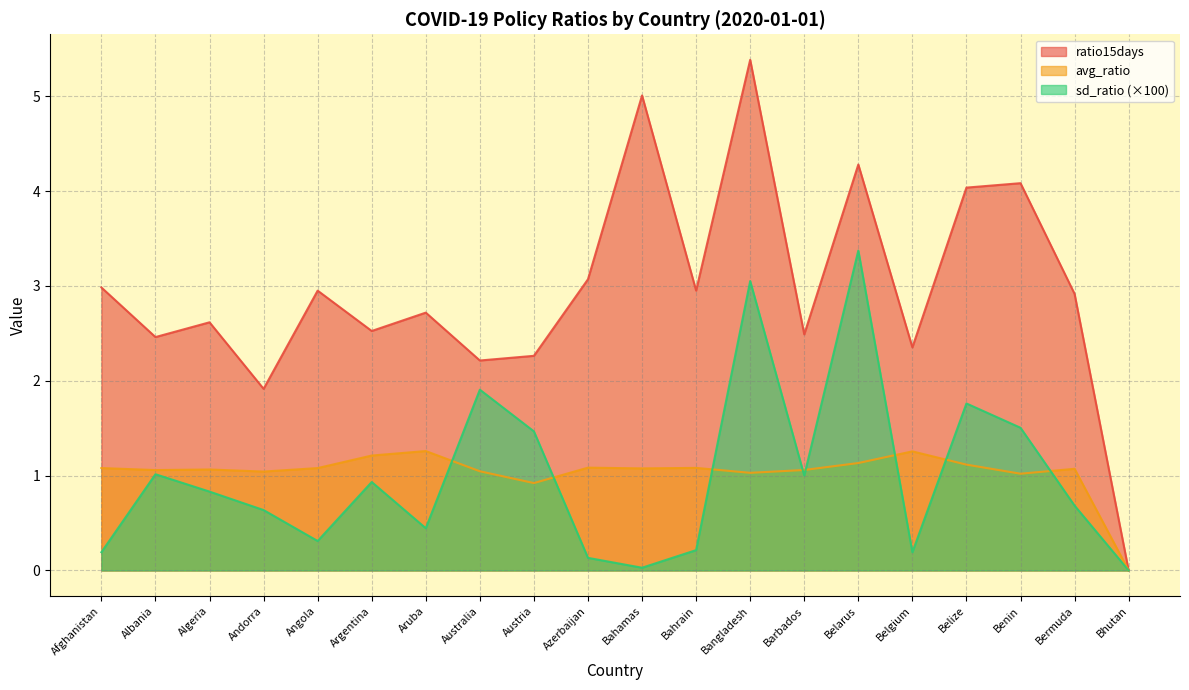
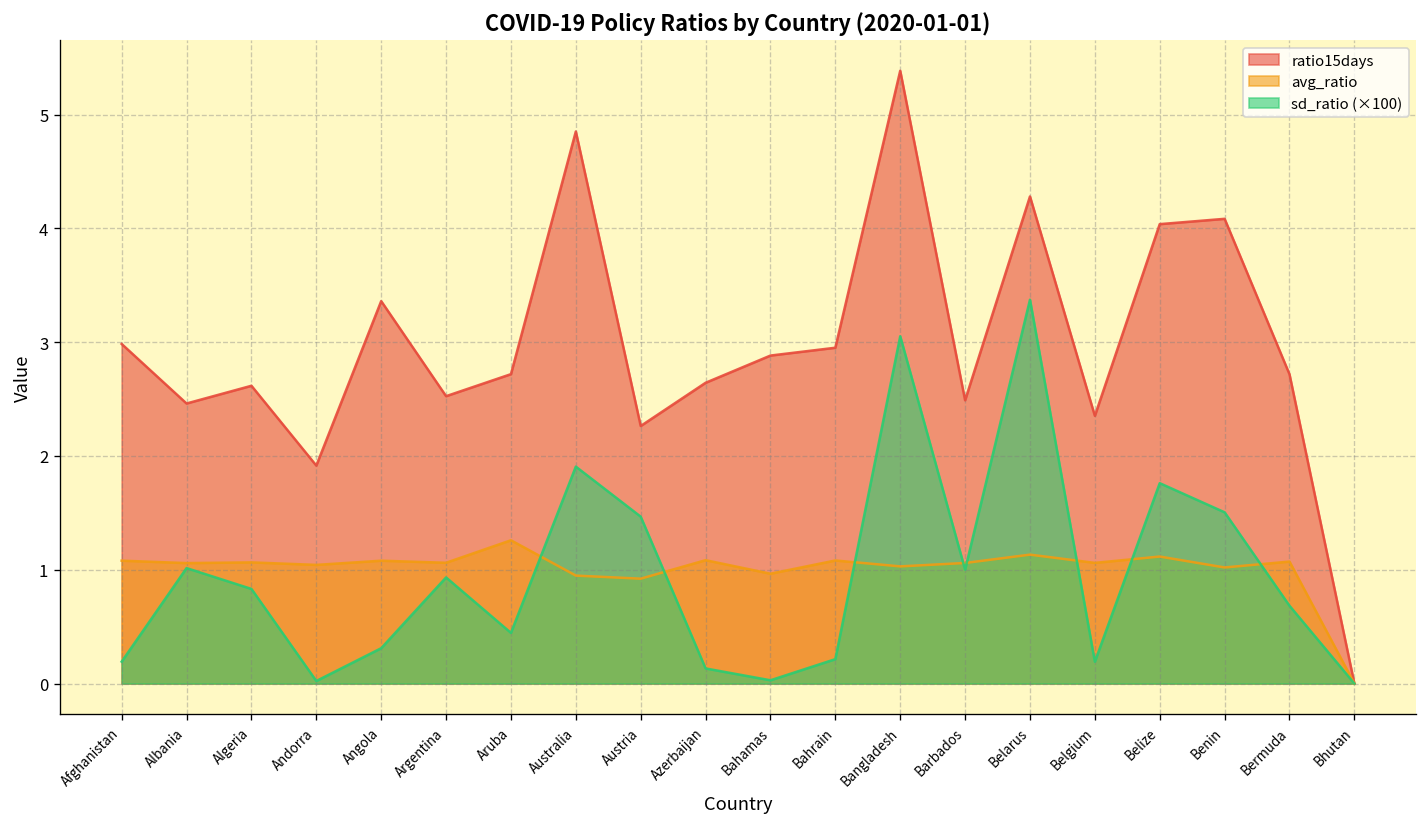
  {
    "ratio15days": {
      "Afghanistan": 3.0,
      "Albania": 2.5,
      "Algeria": 2.6,
      "Andorra": 1.9,
-     "Angola": 3.0,
+     "Angola": 3.4,
      "Argentina": 2.5,
      "Aruba": 2.7,
-     "Australia": 2.2,
+     "Australia": 4.9,
      "Austria": 2.3,
-     "Azerbaijan": 3.1,
-     "Bahamas": 5.0,
+     "Azerbaijan": 2.6,
+     "Bahamas": 2.9,
      "Bahrain": 3.0,
      "Bangladesh": 5.4,
      "Barbados": 2.5,
      "Belarus": 4.3,
      "Belgium": 2.4,
      "Belize": 4.0,
      "Benin": 4.1,
-     "Bermuda": 2.9
+     "Bermuda": 2.7
    },
    "avg_ratio": {
      "Afghanistan": 1.1,
      "Albania": 1.1,
      "Algeria": 1.1,
      "Andorra": 1.0,
      "Angola": 1.1,
-     "Argentina": 1.2,
+     "Argentina": 1.1,
      "Aruba": 1.3,
-     "Australia": 1.0,
+     "Australia": 0.9,
      "Austria": 0.9,
      "Azerbaijan": 1.1,
-     "Bahamas": 1.1,
+     "Bahamas": 1.0,
      "Bahrain": 1.1,
      "Bangladesh": 1.0,
      "Barbados": 1.1,
      "Belarus": 1.1,
-     "Belgium": 1.3,
+     "Belgium": 1.1,
      "Belize": 1.1,
      "Benin": 1.0,
      "Bermuda": 1.1
    },
    "sd_ratio (×100)": {
      "Afghanistan": 0.2,
      "Albania": 1.0,
      "Algeria": 0.8,
-     "Andorra": 0.6,
+     "Andorra": 0.0,
      "Angola": 0.3,
      "Argentina": 0.9,
      "Aruba": 0.4,
      "Australia": 1.9,
      "Austria": 1.5,
      "Azerbaijan": 0.1,
      "Bahamas": 0.0,
      "Bahrain": 0.2,
      "Bangladesh": 3.1,
      "Barbados": 1.0,
      "Belarus": 3.4,
      "Belgium": 0.2,
      "Belize": 1.8,
      "Benin": 1.5,
      "Bermuda": 0.7
    }
  }
